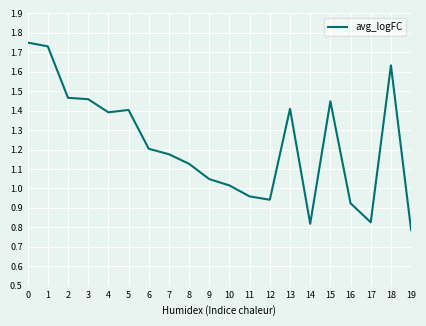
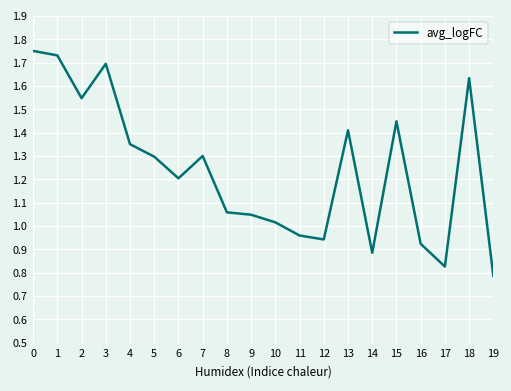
  {
    "0": 1.75,
    "1": 1.73,
-   "2": 1.47,
-   "3": 1.46,
-   "4": 1.39,
-   "5": 1.40,
+   "2": 1.55,
+   "3": 1.69,
+   "4": 1.35,
+   "5": 1.30,
    "6": 1.20,
-   "7": 1.18,
-   "8": 1.13,
+   "7": 1.30,
+   "8": 1.06,
    "9": 1.05,
    "10": 1.02,
    "11": 0.96,
    "12": 0.94,
    "13": 1.41,
-   "14": 0.82,
+   "14": 0.88,
    "15": 1.45,
    "16": 0.92,
    "17": 0.83,
    "18": 1.63,
    "19": 0.79
  }
